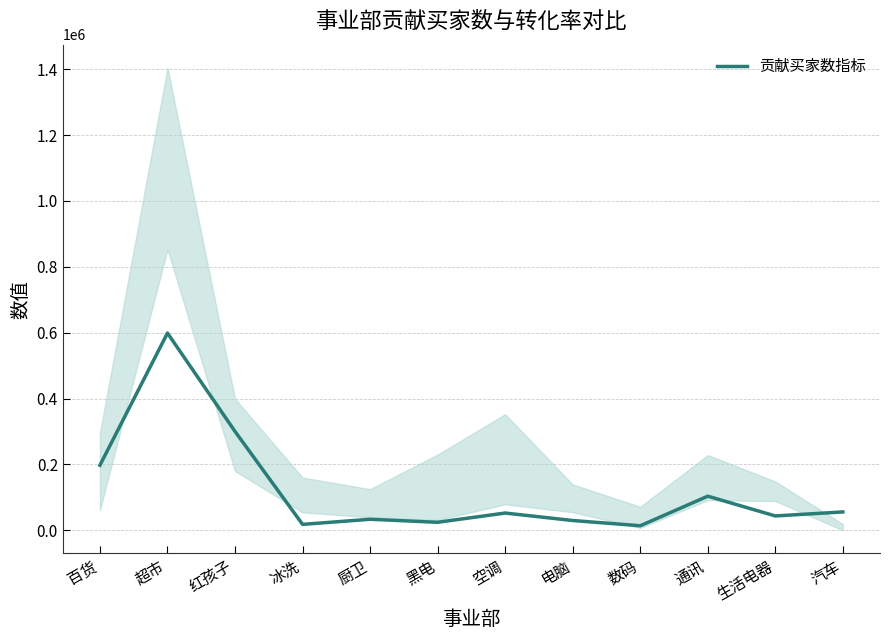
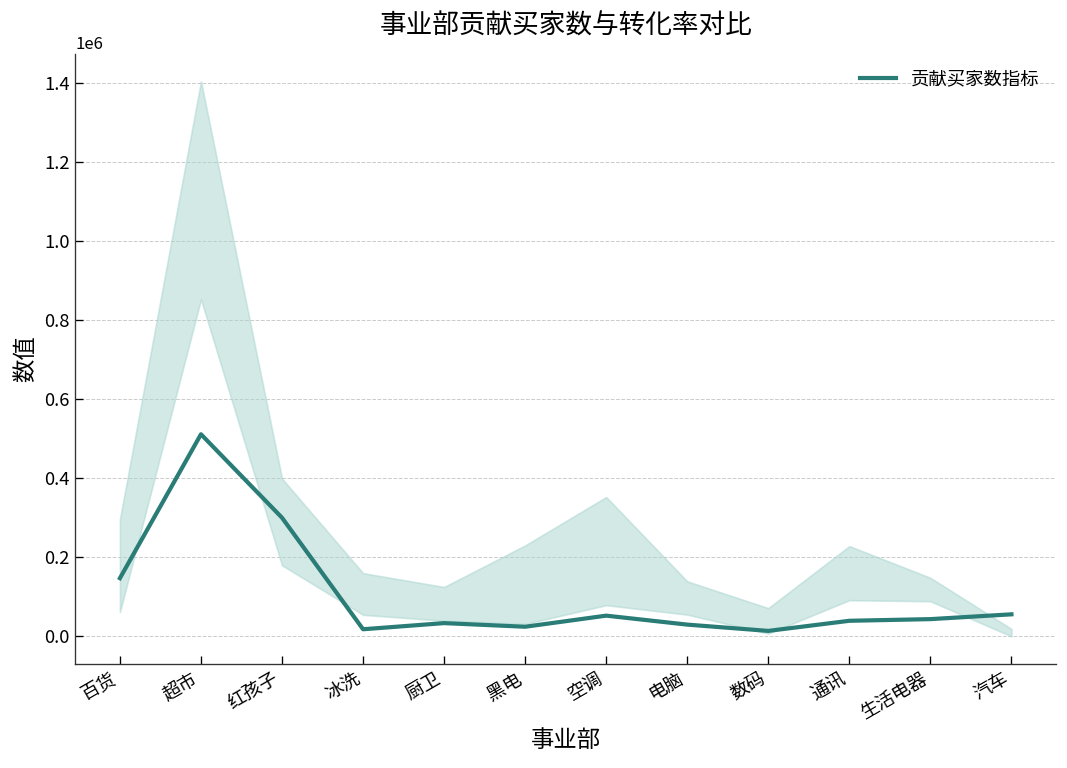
  {
    "贡献买家数指标": {
-     "百货": 200000,
-     "超市": 600000,
+     "百货": 150000,
+     "超市": 510000,
      "红孩子": 300000,
      "冰洗": 20000,
      "厨卫": 30000,
      "黑电": 20000,
      "空调": 50000,
      "电脑": 30000,
      "数码": 10000,
-     "通讯": 100000,
+     "通讯": 40000,
      "生活电器": 40000,
      "汽车": 60000
    }
  }
